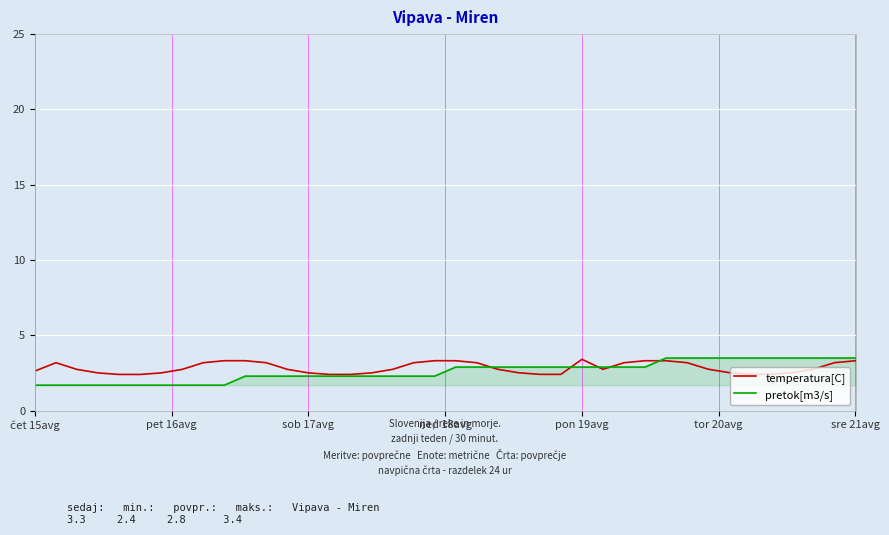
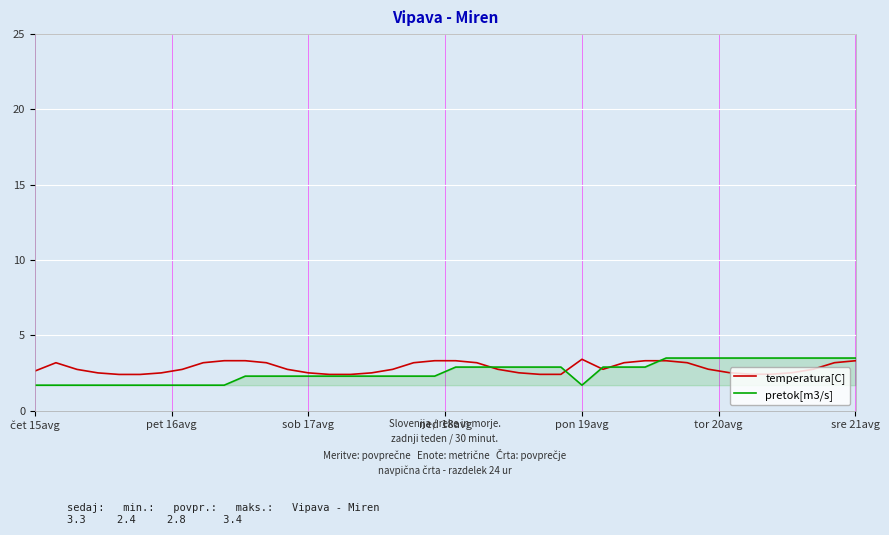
  {
    "temperatura[C]": {
      "čet 15avg": 2.6,
      "sob 17avg": 2.5,
      "pon 19avg": 3.4,
      "sre 21avg": 3.3
    },
    "pretok[m3/s]": {
      "čet 15avg": 1.7,
      "sob 17avg": 2.3,
-     "pon 19avg": 2.9,
+     "pon 19avg": 1.7,
      "sre 21avg": 3.5
    }
  }
